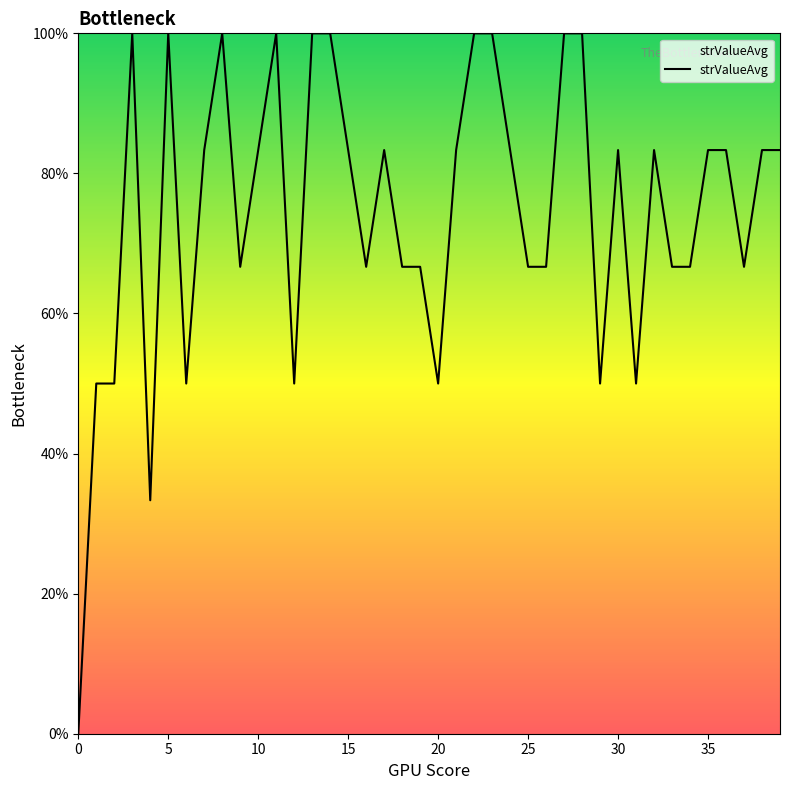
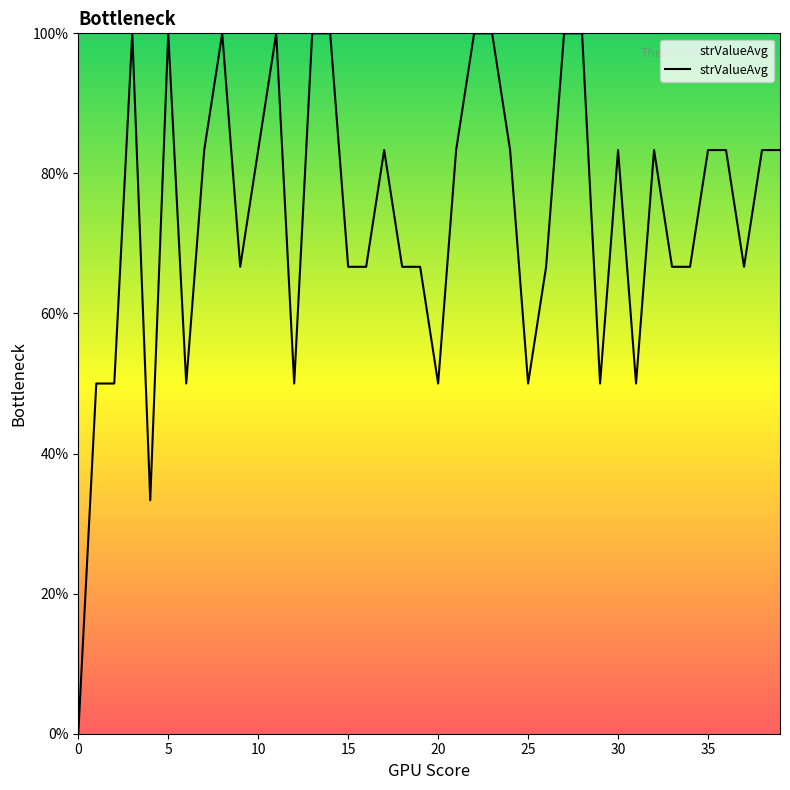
  {
    "0": "0%",
    "5": "100%",
    "10": "83%",
-   "15": "83%",
+   "15": "67%",
    "20": "50%",
-   "25": "67%",
+   "25": "50%",
    "30": "83%",
    "35": "83%"
  }
